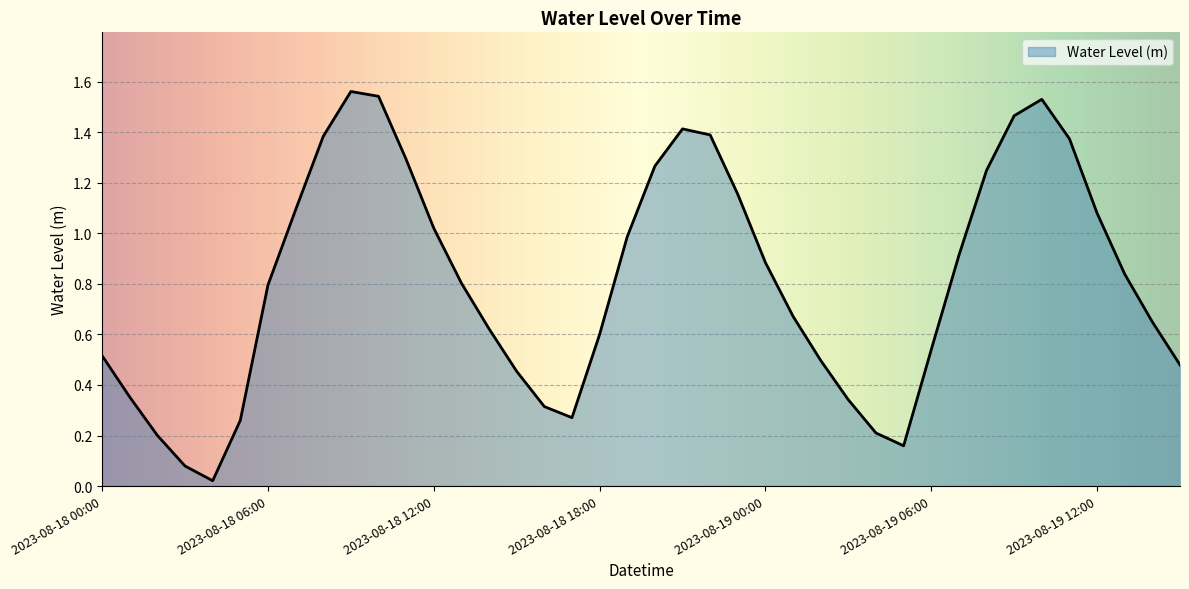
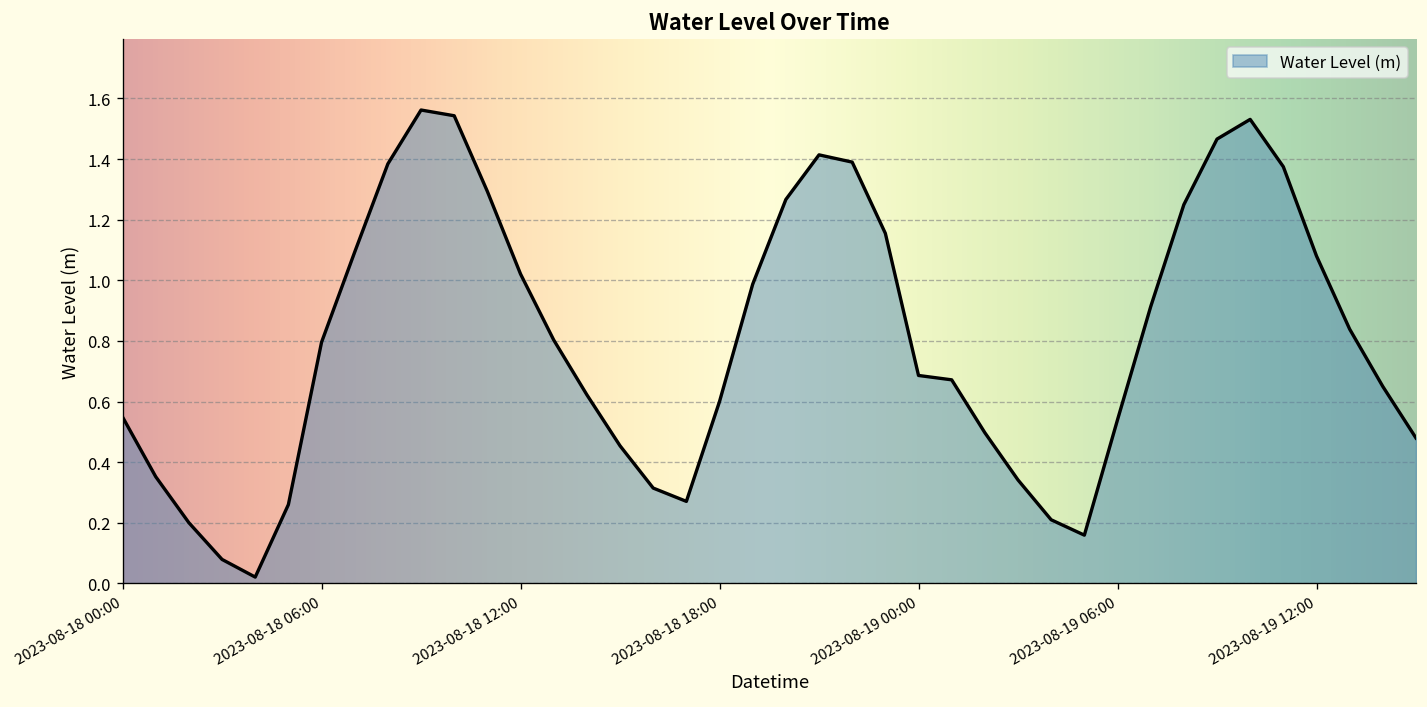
  {
-   "2023-08-18 00:00": 0.52,
+   "2023-08-18 00:00": 0.55,
    "2023-08-18 06:00": 0.80,
    "2023-08-18 12:00": 1.02,
    "2023-08-18 18:00": 0.60,
-   "2023-08-19 00:00": 0.88,
+   "2023-08-19 00:00": 0.69,
    "2023-08-19 06:00": 0.54,
    "2023-08-19 12:00": 1.08
  }
